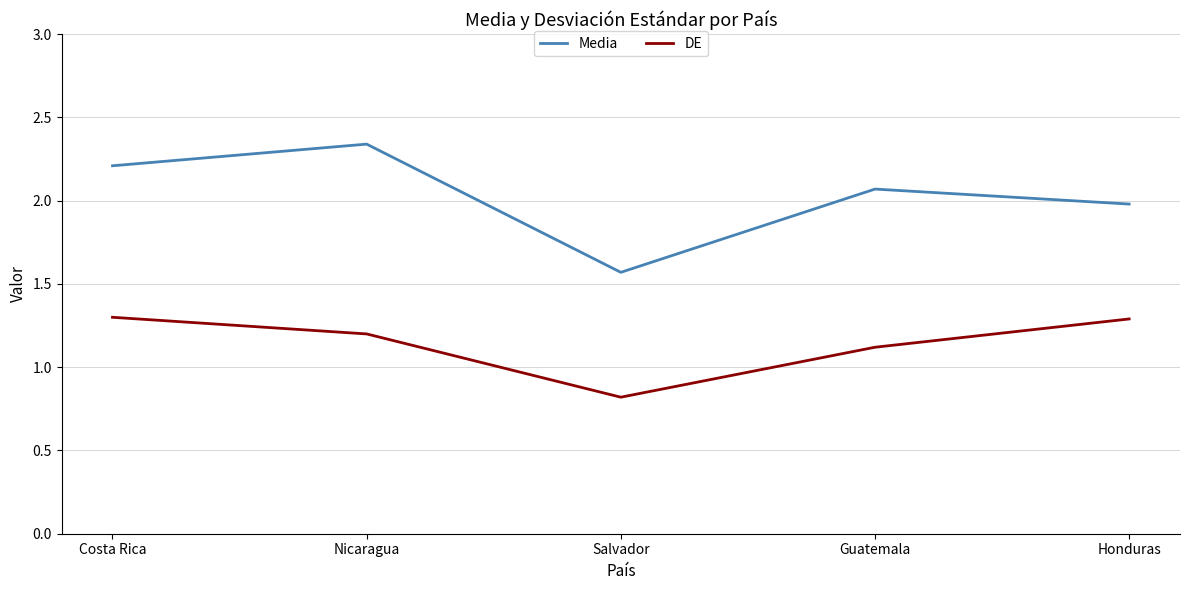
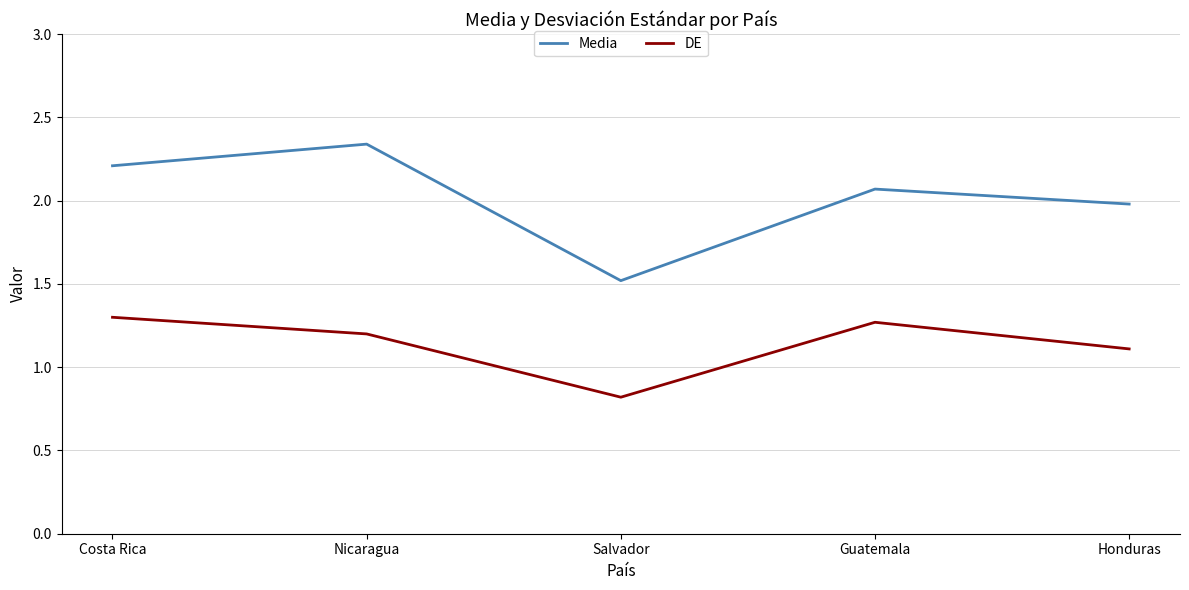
  {
    "Media": {
      "Costa Rica": 2.21,
      "Nicaragua": 2.34,
-     "Salvador": 1.57,
+     "Salvador": 1.52,
      "Guatemala": 2.07,
      "Honduras": 1.98
    },
    "DE": {
      "Costa Rica": 1.30,
      "Nicaragua": 1.20,
      "Salvador": 0.82,
-     "Guatemala": 1.12,
-     "Honduras": 1.29
+     "Guatemala": 1.27,
+     "Honduras": 1.11
    }
  }
